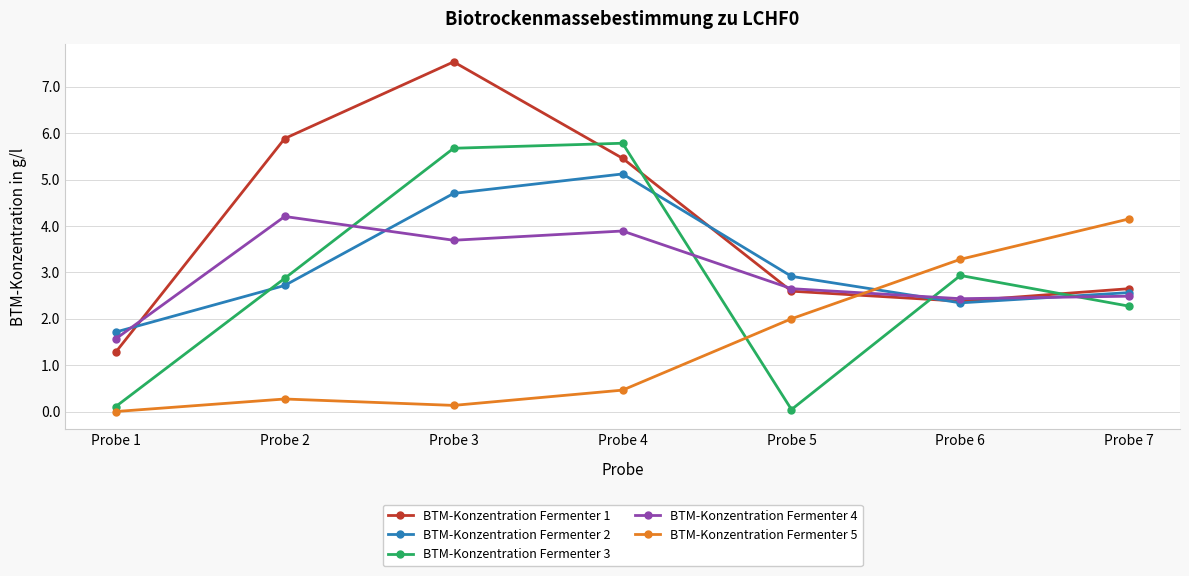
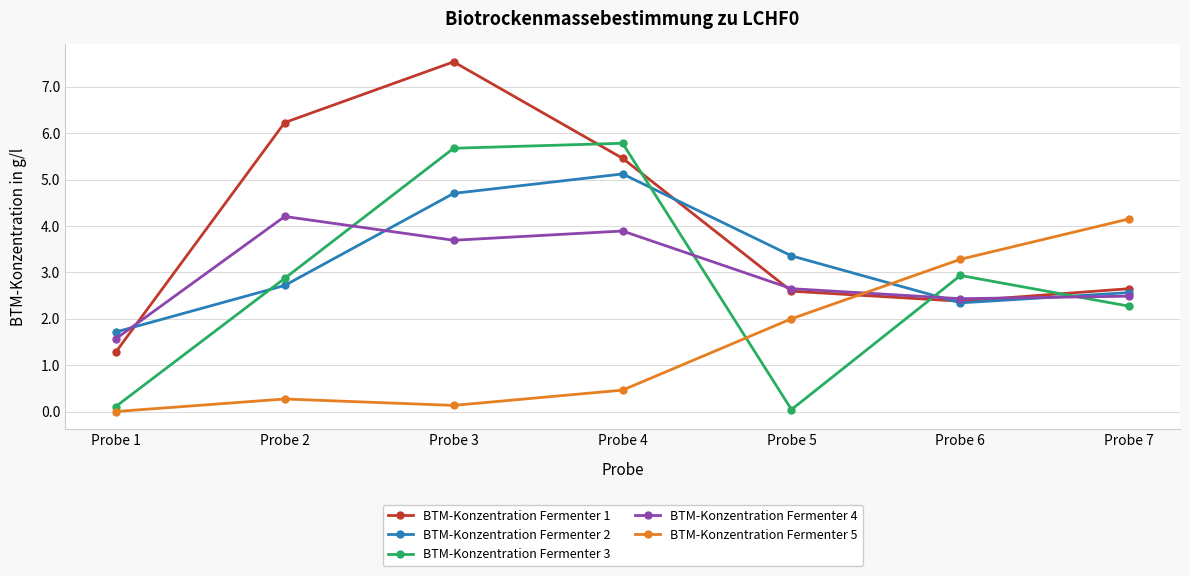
  {
    "BTM-Konzentration Fermenter 1": {
      "Probe 1": 1.3,
-     "Probe 2": 5.9,
+     "Probe 2": 6.2,
      "Probe 3": 7.5,
      "Probe 4": 5.5,
      "Probe 5": 2.6,
      "Probe 7": 2.6
    },
    "BTM-Konzentration Fermenter 2": {
      "Probe 1": 1.7,
      "Probe 2": 2.7,
      "Probe 3": 4.7,
      "Probe 4": 5.1,
-     "Probe 5": 2.9,
+     "Probe 5": 3.4,
      "Probe 7": 2.6
    },
    "BTM-Konzentration Fermenter 3": {
      "Probe 1": 0.1,
      "Probe 2": 2.9,
      "Probe 3": 5.7,
      "Probe 4": 5.8,
      "Probe 5": 0.0,
      "Probe 6": 2.9,
      "Probe 7": 2.3
    },
    "BTM-Konzentration Fermenter 4": {
      "Probe 1": 1.6,
      "Probe 2": 4.2,
      "Probe 3": 3.7,
      "Probe 4": 3.9,
      "Probe 5": 2.6,
      "Probe 7": 2.5
    },
    "BTM-Konzentration Fermenter 5": {
      "Probe 1": 0.0,
      "Probe 2": 0.3,
      "Probe 3": 0.1,
      "Probe 4": 0.5,
      "Probe 5": 2.0,
      "Probe 6": 3.3,
      "Probe 7": 4.2
    }
  }
